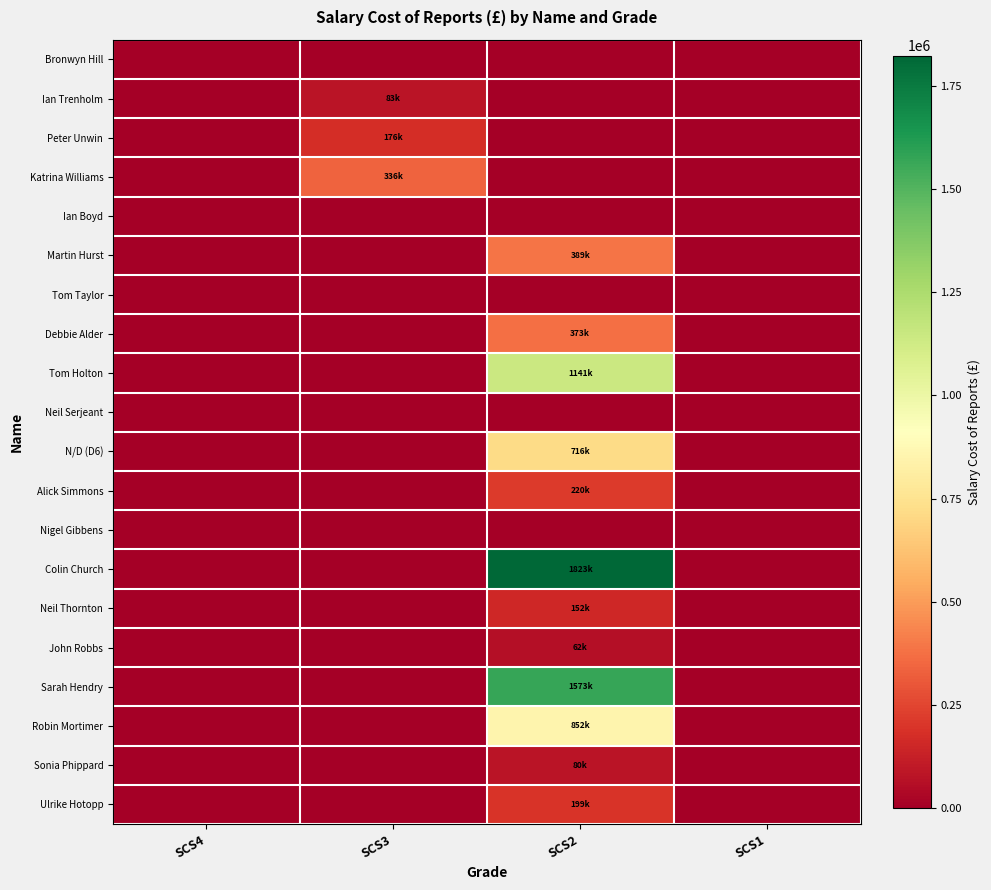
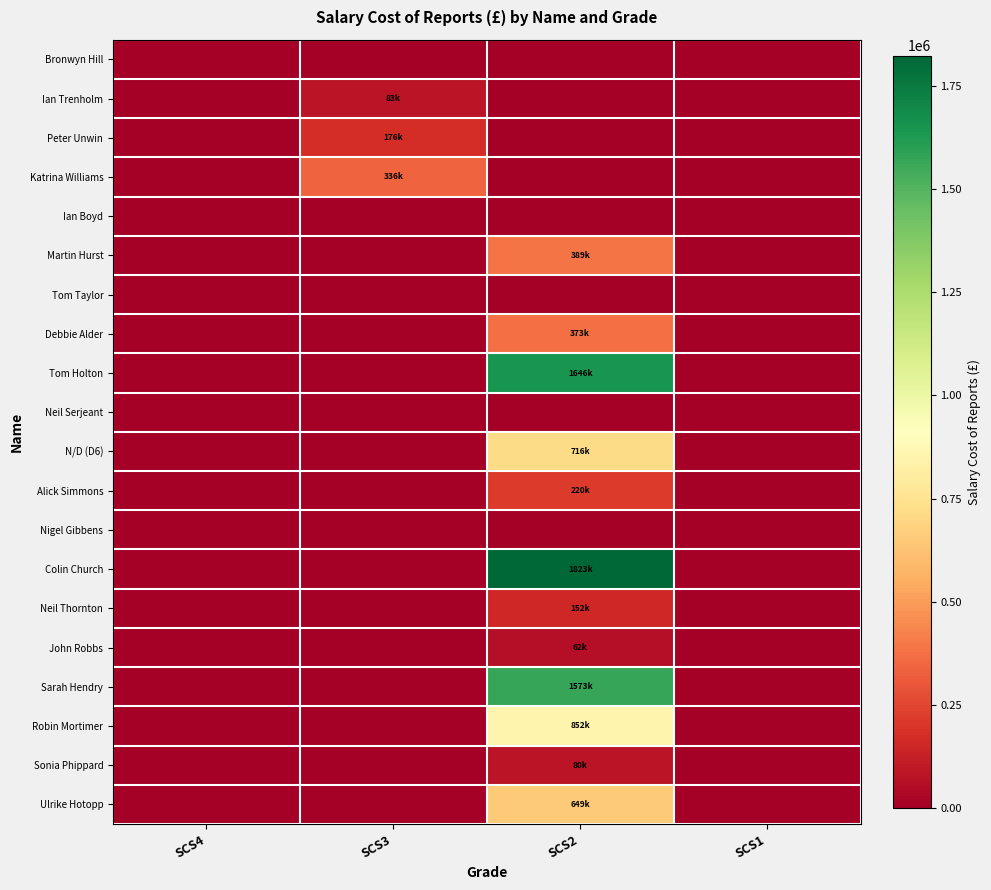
  {
    "Ian Trenholm": {
      "SCS3": "83k"
    },
    "Peter Unwin": {
      "SCS3": "176k"
    },
    "Katrina Williams": {
      "SCS3": "336k"
    },
    "Martin Hurst": {
      "SCS2": "389k"
    },
    "Debbie Alder": {
      "SCS2": "373k"
    },
    "Tom Holton": {
-     "SCS2": "1141k"
+     "SCS2": "1646k"
    },
    "N/D (D6)": {
      "SCS2": "716k"
    },
    "Alick Simmons": {
      "SCS2": "220k"
    },
    "Colin Church": {
      "SCS2": "1823k"
    },
    "Neil Thornton": {
      "SCS2": "152k"
    },
    "John Robbs": {
      "SCS2": "62k"
    },
    "Sarah Hendry": {
      "SCS2": "1573k"
    },
    "Robin Mortimer": {
      "SCS2": "852k"
    },
    "Sonia Phippard": {
      "SCS2": "80k"
    },
    "Ulrike Hotopp": {
-     "SCS2": "199k"
+     "SCS2": "649k"
    }
  }
